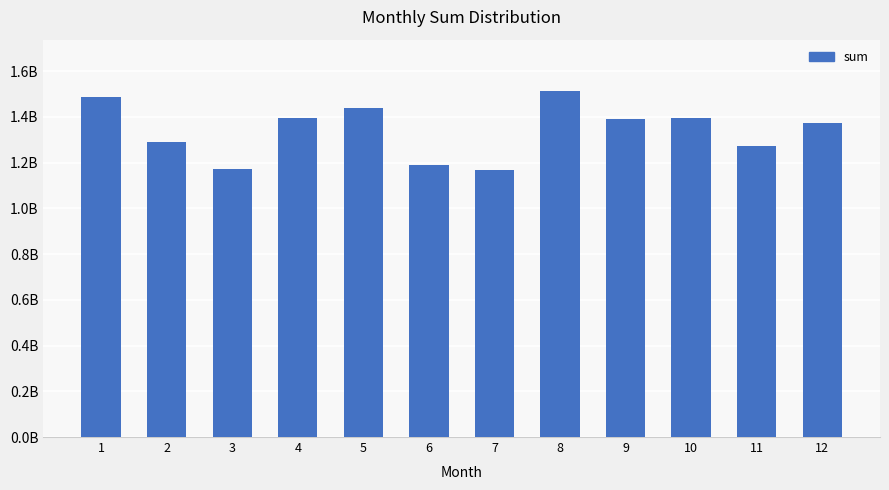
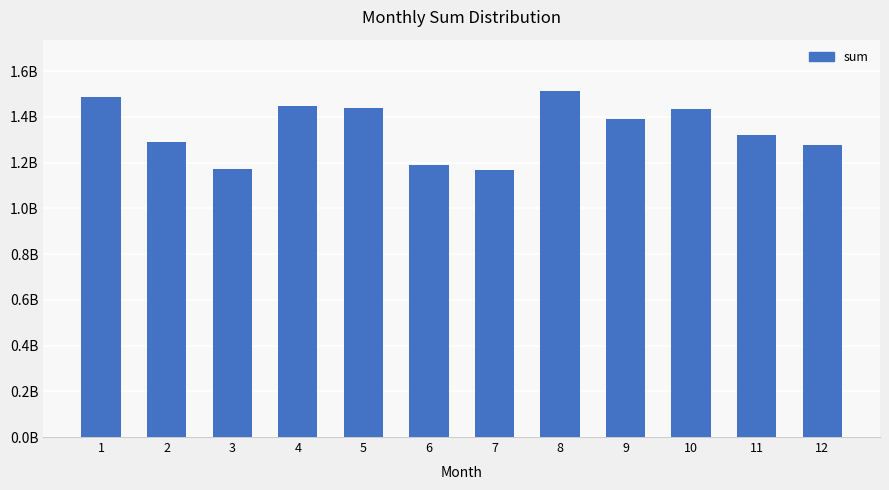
  {
    "1": 1480000000,
    "2": 1290000000,
    "3": 1170000000,
-   "4": 1390000000,
+   "4": 1450000000,
    "5": 1440000000,
    "6": 1190000000,
    "7": 1170000000,
    "8": 1510000000,
    "9": 1390000000,
-   "10": 1390000000,
-   "11": 1270000000,
-   "12": 1370000000
+   "10": 1430000000,
+   "11": 1320000000,
+   "12": 1280000000
  }
